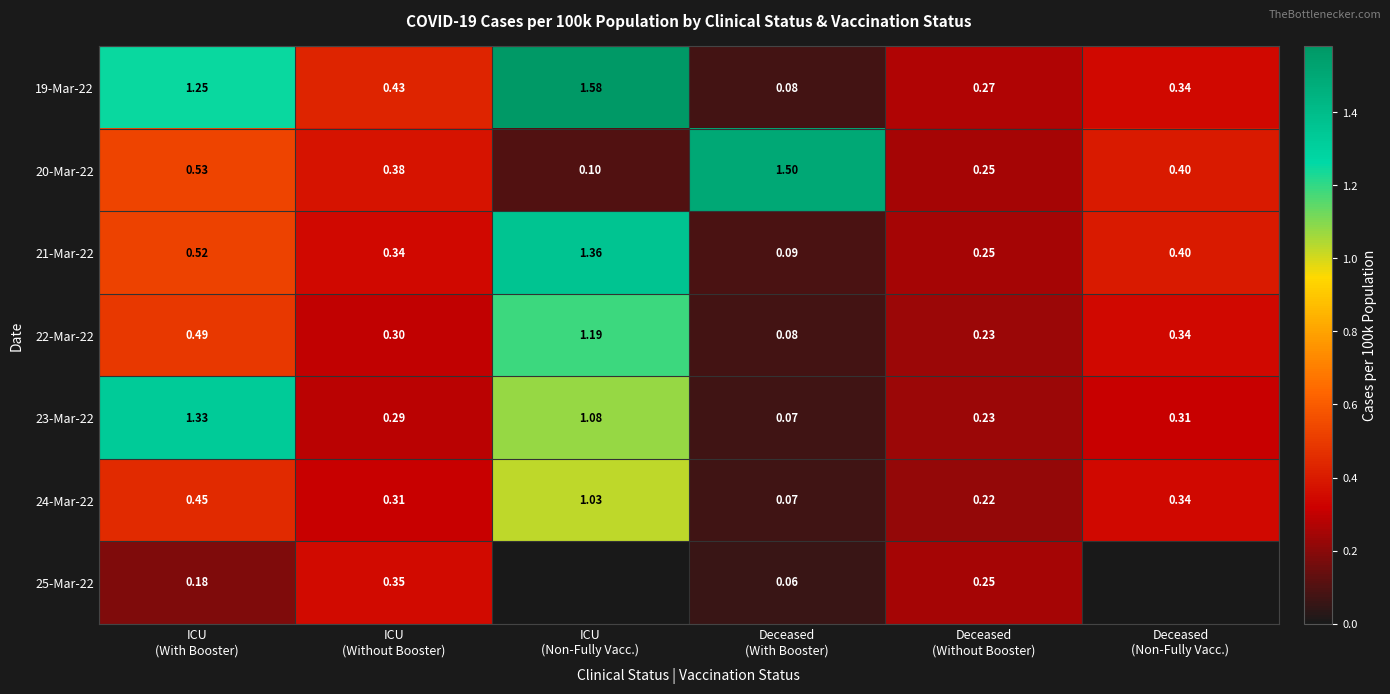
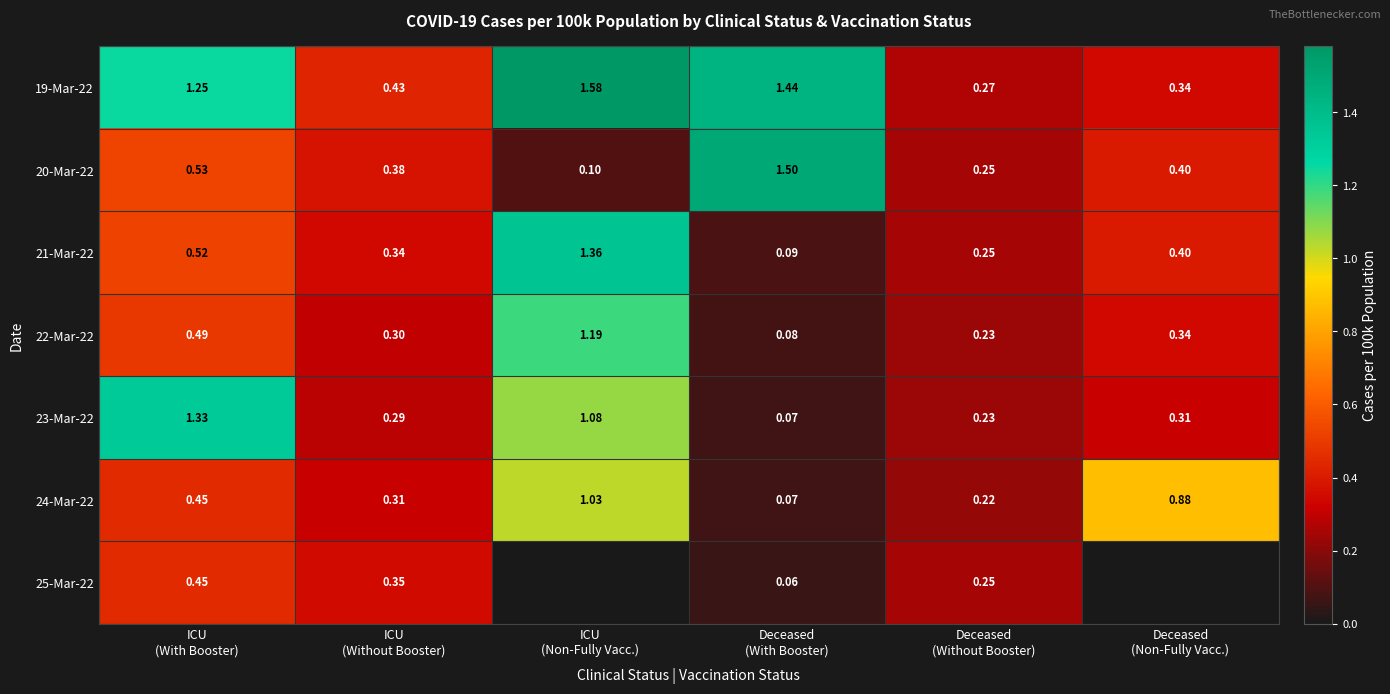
  {
    "19-Mar-22": {
      "ICU (With Booster)": 1.25,
      "ICU (Without Booster)": 0.43,
      "ICU (Non-Fully Vacc.)": 1.58,
-     "Deceased (With Booster)": 0.08,
+     "Deceased (With Booster)": 1.44,
      "Deceased (Without Booster)": 0.27,
      "Deceased (Non-Fully Vacc.)": 0.34
    },
    "20-Mar-22": {
      "ICU (With Booster)": 0.53,
      "ICU (Without Booster)": 0.38,
      "ICU (Non-Fully Vacc.)": 0.10,
      "Deceased (With Booster)": 1.50,
      "Deceased (Without Booster)": 0.25,
      "Deceased (Non-Fully Vacc.)": 0.40
    },
    "21-Mar-22": {
      "ICU (With Booster)": 0.52,
      "ICU (Without Booster)": 0.34,
      "ICU (Non-Fully Vacc.)": 1.36,
      "Deceased (With Booster)": 0.09,
      "Deceased (Without Booster)": 0.25,
      "Deceased (Non-Fully Vacc.)": 0.40
    },
    "22-Mar-22": {
      "ICU (With Booster)": 0.49,
      "ICU (Without Booster)": 0.30,
      "ICU (Non-Fully Vacc.)": 1.19,
      "Deceased (With Booster)": 0.08,
      "Deceased (Without Booster)": 0.23,
      "Deceased (Non-Fully Vacc.)": 0.34
    },
    "23-Mar-22": {
      "ICU (With Booster)": 1.33,
      "ICU (Without Booster)": 0.29,
      "ICU (Non-Fully Vacc.)": 1.08,
      "Deceased (With Booster)": 0.07,
      "Deceased (Without Booster)": 0.23,
      "Deceased (Non-Fully Vacc.)": 0.31
    },
    "24-Mar-22": {
      "ICU (With Booster)": 0.45,
      "ICU (Without Booster)": 0.31,
      "ICU (Non-Fully Vacc.)": 1.03,
      "Deceased (With Booster)": 0.07,
      "Deceased (Without Booster)": 0.22,
-     "Deceased (Non-Fully Vacc.)": 0.34
+     "Deceased (Non-Fully Vacc.)": 0.88
    },
    "25-Mar-22": {
-     "ICU (With Booster)": 0.18,
+     "ICU (With Booster)": 0.45,
      "ICU (Without Booster)": 0.35,
      "Deceased (With Booster)": 0.06,
      "Deceased (Without Booster)": 0.25
    }
  }
